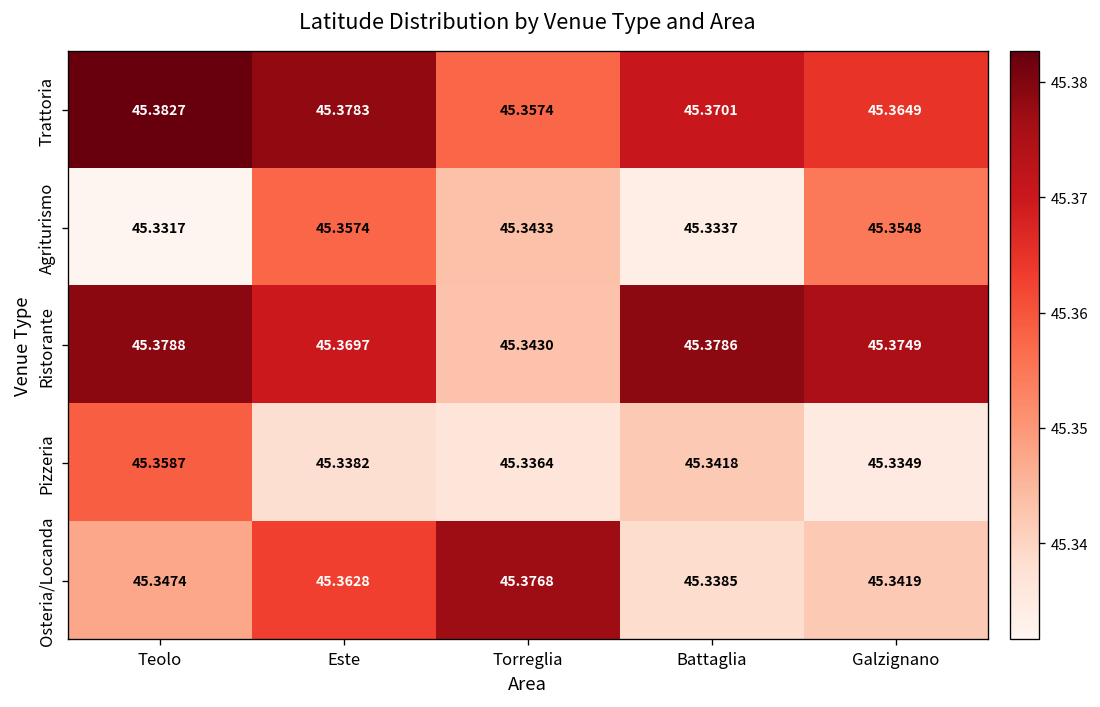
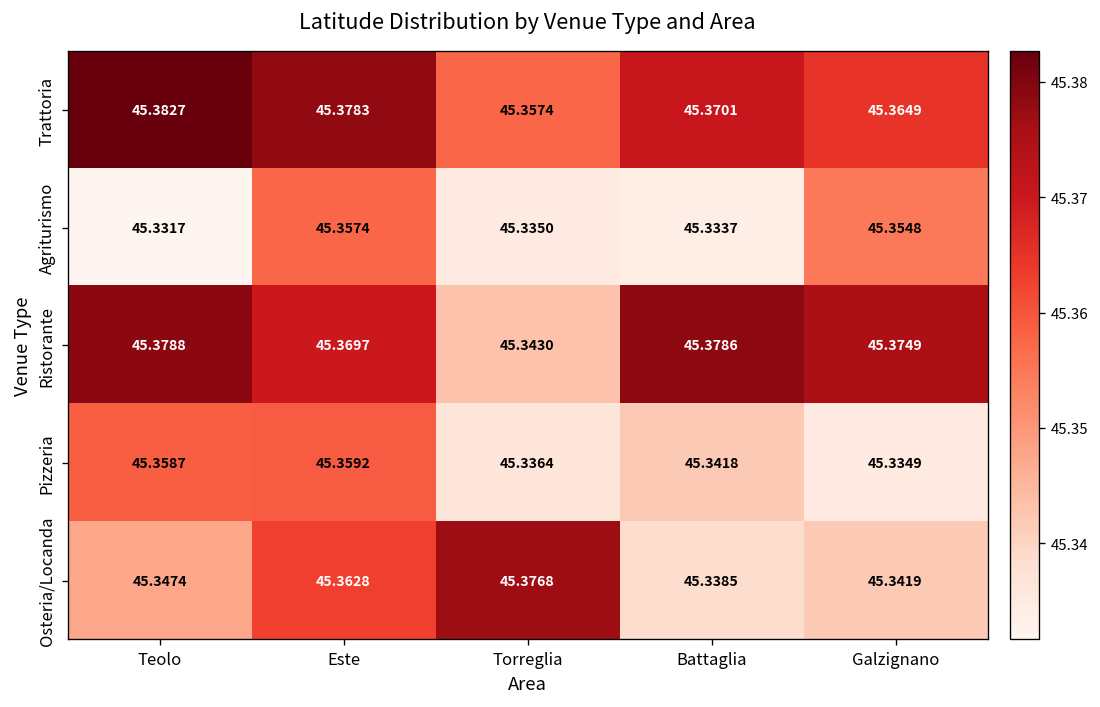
  {
    "Trattoria": {
      "Teolo": 45.3827,
      "Este": 45.3783,
      "Torreglia": 45.3574,
      "Battaglia": 45.3701,
      "Galzignano": 45.3649
    },
    "Agriturismo": {
      "Teolo": 45.3317,
      "Este": 45.3574,
-     "Torreglia": 45.3433,
+     "Torreglia": 45.3350,
      "Battaglia": 45.3337,
      "Galzignano": 45.3548
    },
    "Ristorante": {
      "Teolo": 45.3788,
      "Este": 45.3697,
      "Torreglia": 45.3430,
      "Battaglia": 45.3786,
      "Galzignano": 45.3749
    },
    "Pizzeria": {
      "Teolo": 45.3587,
-     "Este": 45.3382,
+     "Este": 45.3592,
      "Torreglia": 45.3364,
      "Battaglia": 45.3418,
      "Galzignano": 45.3349
    },
    "Osteria/Locanda": {
      "Teolo": 45.3474,
      "Este": 45.3628,
      "Torreglia": 45.3768,
      "Battaglia": 45.3385,
      "Galzignano": 45.3419
    }
  }
